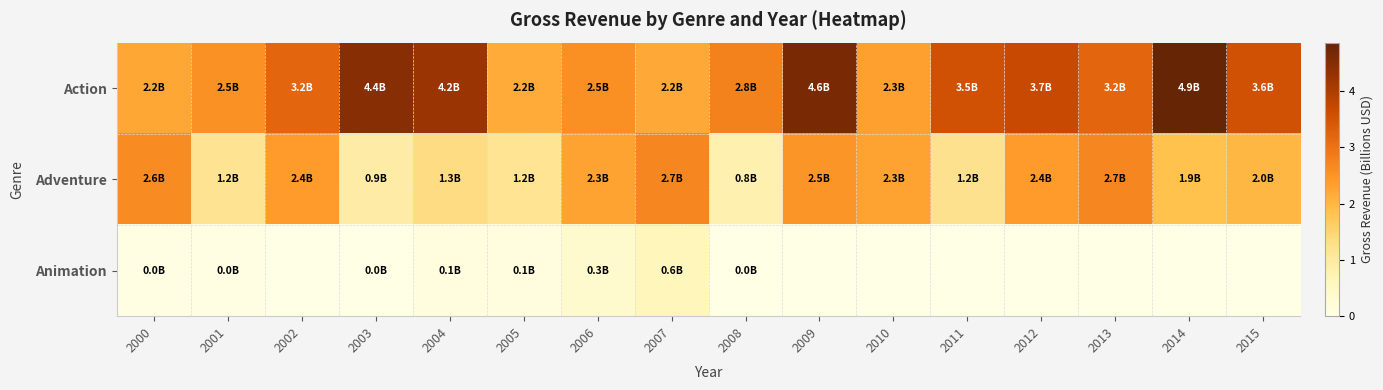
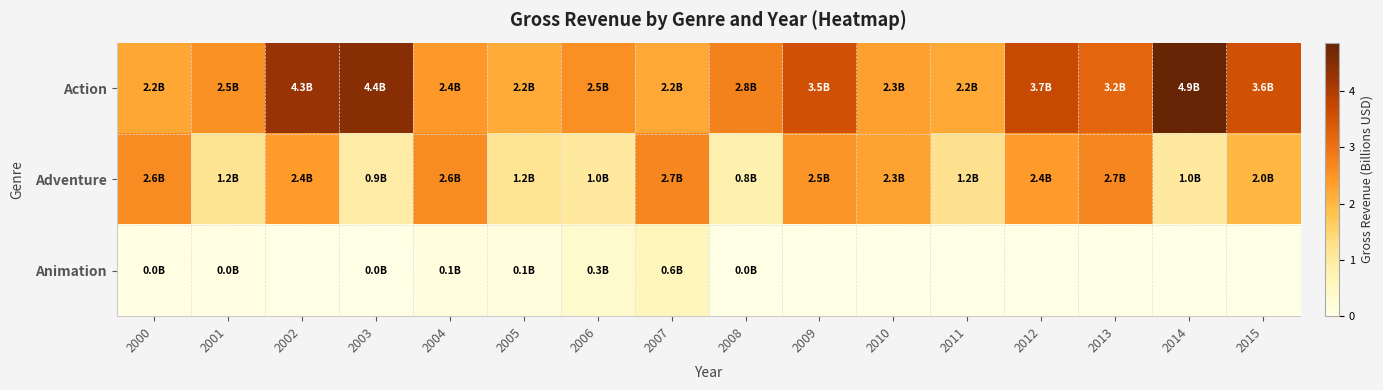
  {
    "Action": {
      "2000": "2.2B",
      "2001": "2.5B",
-     "2002": "3.2B",
+     "2002": "4.3B",
      "2003": "4.4B",
-     "2004": "4.2B",
+     "2004": "2.4B",
      "2005": "2.2B",
      "2006": "2.5B",
      "2007": "2.2B",
      "2008": "2.8B",
-     "2009": "4.6B",
+     "2009": "3.5B",
      "2010": "2.3B",
-     "2011": "3.5B",
+     "2011": "2.2B",
      "2012": "3.7B",
      "2013": "3.2B",
      "2014": "4.9B",
      "2015": "3.6B"
    },
    "Adventure": {
      "2000": "2.6B",
      "2001": "1.2B",
      "2002": "2.4B",
      "2003": "0.9B",
-     "2004": "1.3B",
+     "2004": "2.6B",
      "2005": "1.2B",
-     "2006": "2.3B",
+     "2006": "1.0B",
      "2007": "2.7B",
      "2008": "0.8B",
      "2009": "2.5B",
      "2010": "2.3B",
      "2011": "1.2B",
      "2012": "2.4B",
      "2013": "2.7B",
-     "2014": "1.9B",
+     "2014": "1.0B",
      "2015": "2.0B"
    },
    "Animation": {
      "2000": "0.0B",
      "2001": "0.0B",
      "2003": "0.0B",
      "2004": "0.1B",
      "2005": "0.1B",
      "2006": "0.3B",
      "2007": "0.6B",
      "2008": "0.0B"
    }
  }
